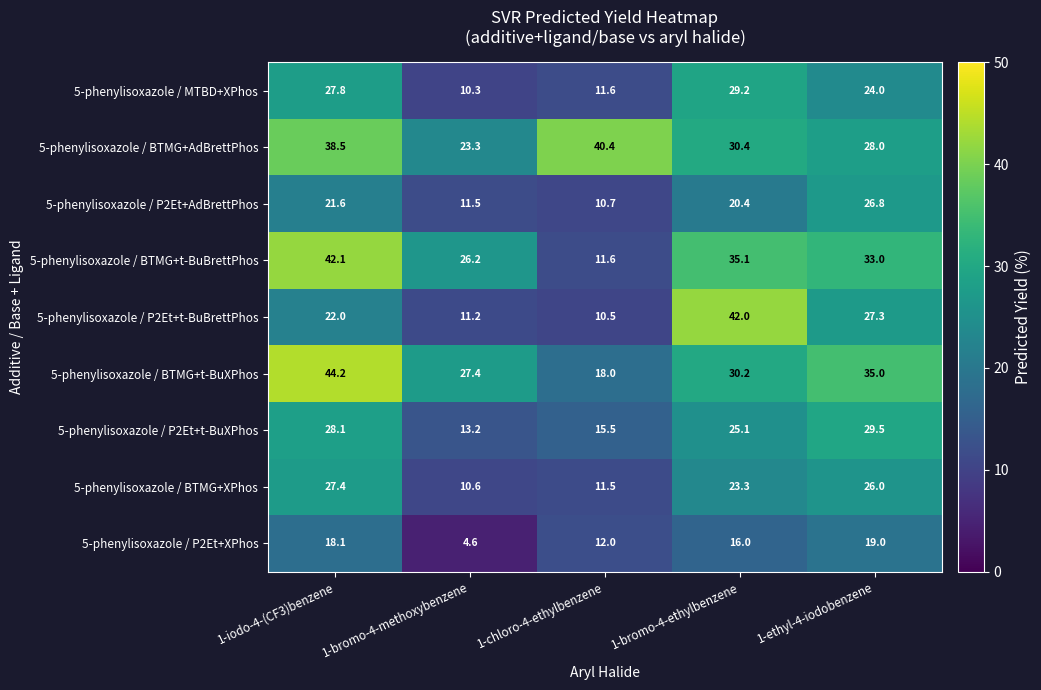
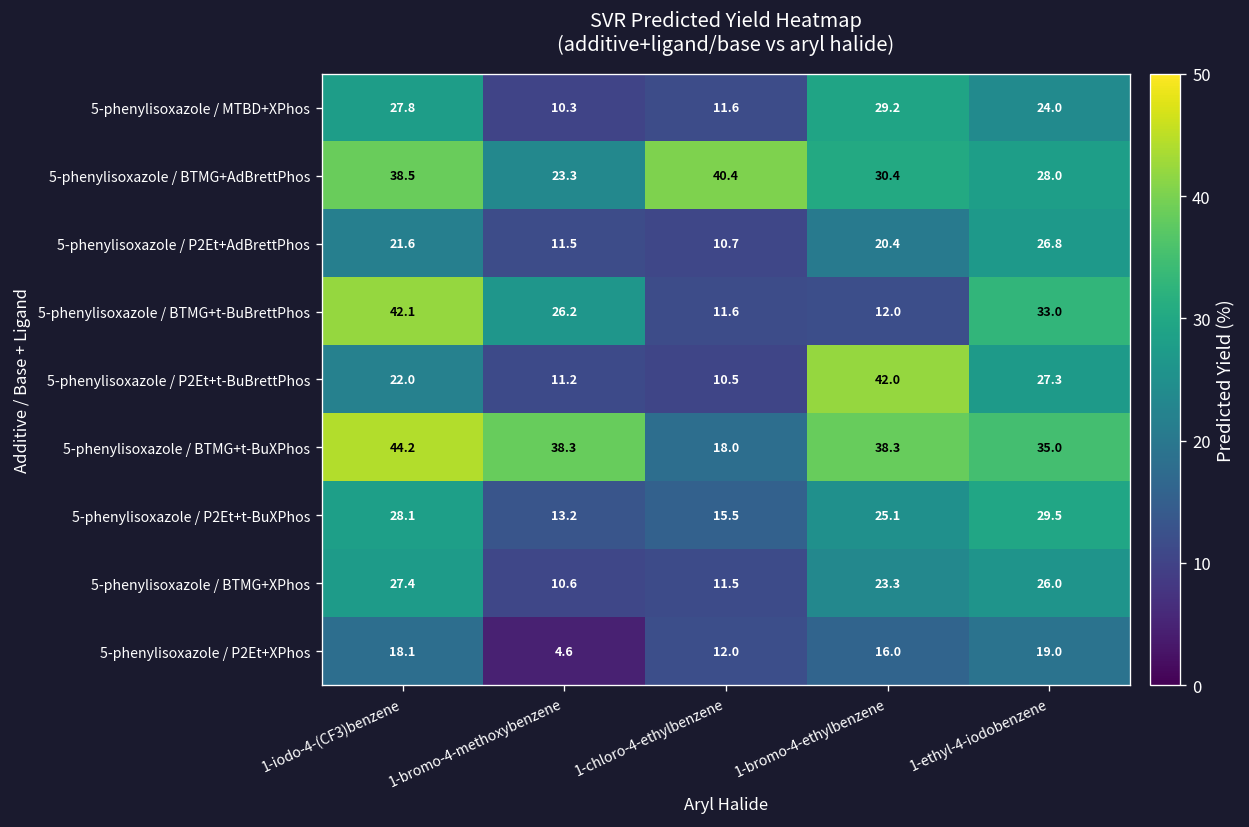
  {
    "5-phenylisoxazole / MTBD+XPhos": {
      "1-iodo-4-(CF3)benzene": 27.8,
      "1-bromo-4-methoxybenzene": 10.3,
      "1-chloro-4-ethylbenzene": 11.6,
      "1-bromo-4-ethylbenzene": 29.2,
      "1-ethyl-4-iodobenzene": 24.0
    },
    "5-phenylisoxazole / BTMG+AdBrettPhos": {
      "1-iodo-4-(CF3)benzene": 38.5,
      "1-bromo-4-methoxybenzene": 23.3,
      "1-chloro-4-ethylbenzene": 40.4,
      "1-bromo-4-ethylbenzene": 30.4,
      "1-ethyl-4-iodobenzene": 28.0
    },
    "5-phenylisoxazole / P2Et+AdBrettPhos": {
      "1-iodo-4-(CF3)benzene": 21.6,
      "1-bromo-4-methoxybenzene": 11.5,
      "1-chloro-4-ethylbenzene": 10.7,
      "1-bromo-4-ethylbenzene": 20.4,
      "1-ethyl-4-iodobenzene": 26.8
    },
    "5-phenylisoxazole / BTMG+t-BuBrettPhos": {
      "1-iodo-4-(CF3)benzene": 42.1,
      "1-bromo-4-methoxybenzene": 26.2,
      "1-chloro-4-ethylbenzene": 11.6,
-     "1-bromo-4-ethylbenzene": 35.1,
+     "1-bromo-4-ethylbenzene": 12.0,
      "1-ethyl-4-iodobenzene": 33.0
    },
    "5-phenylisoxazole / P2Et+t-BuBrettPhos": {
      "1-iodo-4-(CF3)benzene": 22.0,
      "1-bromo-4-methoxybenzene": 11.2,
      "1-chloro-4-ethylbenzene": 10.5,
      "1-bromo-4-ethylbenzene": 42.0,
      "1-ethyl-4-iodobenzene": 27.3
    },
    "5-phenylisoxazole / BTMG+t-BuXPhos": {
      "1-iodo-4-(CF3)benzene": 44.2,
-     "1-bromo-4-methoxybenzene": 27.4,
+     "1-bromo-4-methoxybenzene": 38.3,
      "1-chloro-4-ethylbenzene": 18.0,
-     "1-bromo-4-ethylbenzene": 30.2,
+     "1-bromo-4-ethylbenzene": 38.3,
      "1-ethyl-4-iodobenzene": 35.0
    },
    "5-phenylisoxazole / P2Et+t-BuXPhos": {
      "1-iodo-4-(CF3)benzene": 28.1,
      "1-bromo-4-methoxybenzene": 13.2,
      "1-chloro-4-ethylbenzene": 15.5,
      "1-bromo-4-ethylbenzene": 25.1,
      "1-ethyl-4-iodobenzene": 29.5
    },
    "5-phenylisoxazole / BTMG+XPhos": {
      "1-iodo-4-(CF3)benzene": 27.4,
      "1-bromo-4-methoxybenzene": 10.6,
      "1-chloro-4-ethylbenzene": 11.5,
      "1-bromo-4-ethylbenzene": 23.3,
      "1-ethyl-4-iodobenzene": 26.0
    },
    "5-phenylisoxazole / P2Et+XPhos": {
      "1-iodo-4-(CF3)benzene": 18.1,
      "1-bromo-4-methoxybenzene": 4.6,
      "1-chloro-4-ethylbenzene": 12.0,
      "1-bromo-4-ethylbenzene": 16.0,
      "1-ethyl-4-iodobenzene": 19.0
    }
  }
